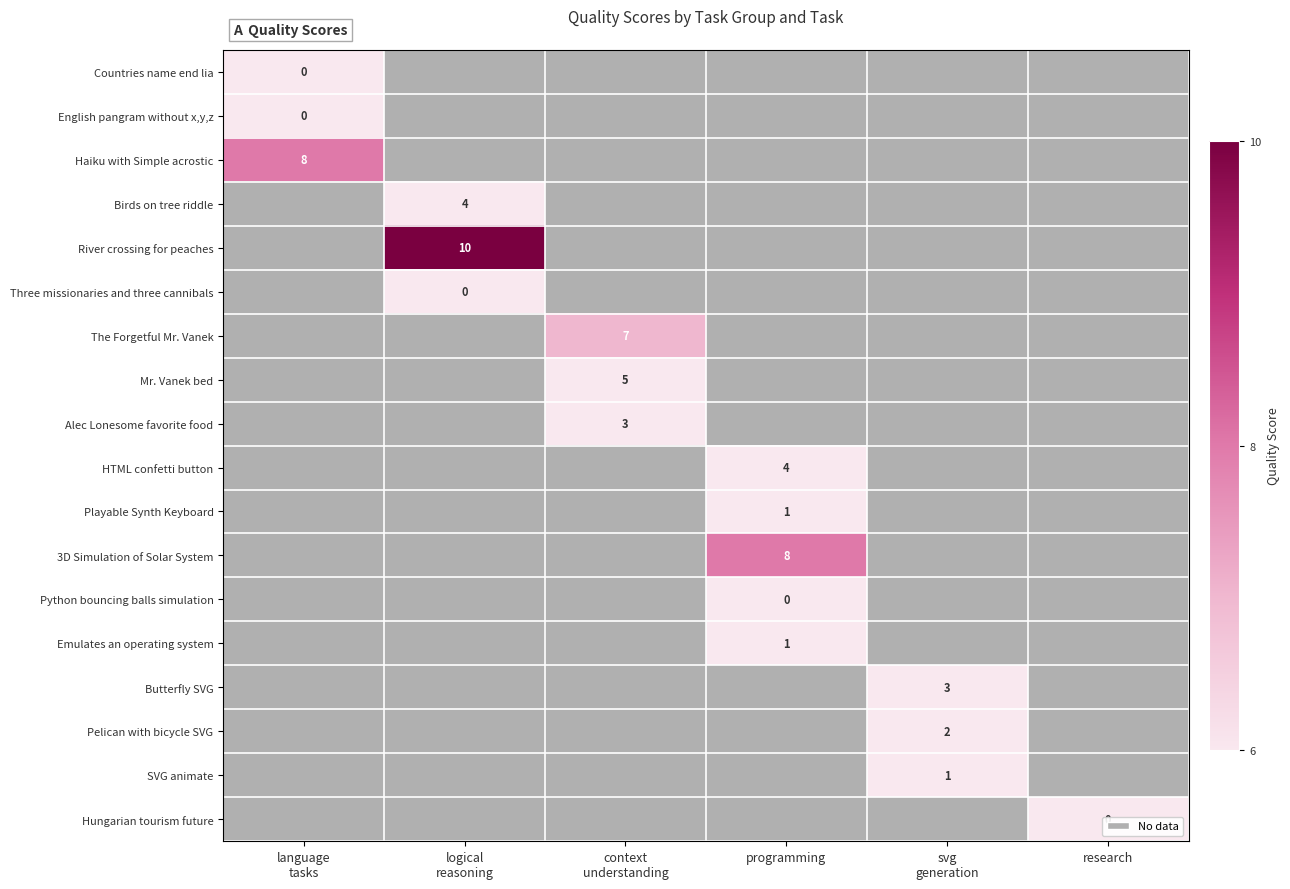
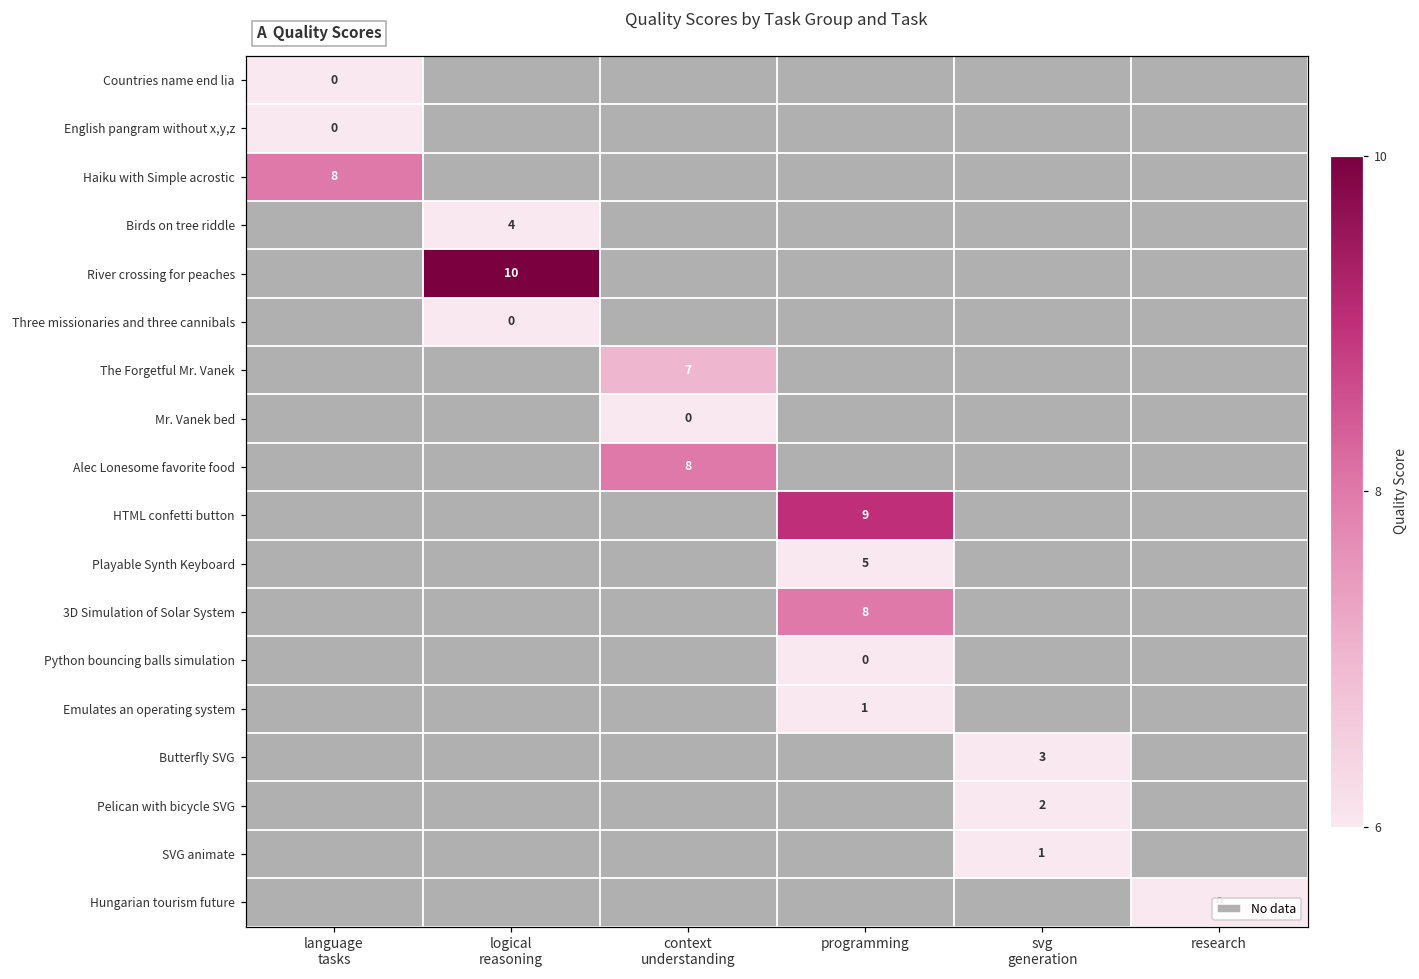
  {
    "Countries name end lia": {
      "language tasks": 0
    },
    "English pangram without x,y,z": {
      "language tasks": 0
    },
    "Haiku with Simple acrostic": {
      "language tasks": 8
    },
    "Birds on tree riddle": {
      "logical reasoning": 4
    },
    "River crossing for peaches": {
      "logical reasoning": 10
    },
    "Three missionaries and three cannibals": {
      "logical reasoning": 0
    },
    "The Forgetful Mr. Vanek": {
      "context understanding": 7
    },
    "Mr. Vanek bed": {
-     "context understanding": 5
+     "context understanding": 0
    },
    "Alec Lonesome favorite food": {
-     "context understanding": 3
+     "context understanding": 8
    },
    "HTML confetti button": {
-     "programming": 4
+     "programming": 9
    },
    "Playable Synth Keyboard": {
-     "programming": 1
+     "programming": 5
    },
    "3D Simulation of Solar System": {
      "programming": 8
    },
    "Python bouncing balls simulation": {
      "programming": 0
    },
    "Emulates an operating system": {
      "programming": 1
    },
    "Butterfly SVG": {
      "svg generation": 3
    },
    "Pelican with bicycle SVG": {
      "svg generation": 2
    },
    "SVG animate": {
      "svg generation": 1
    }
  }
